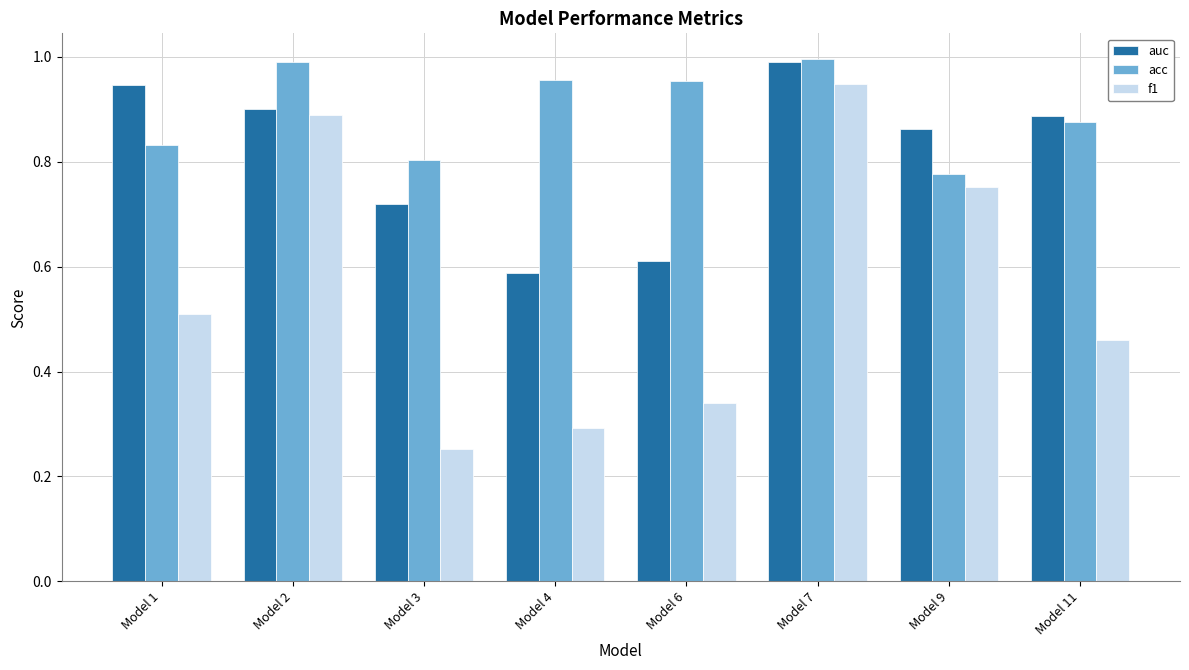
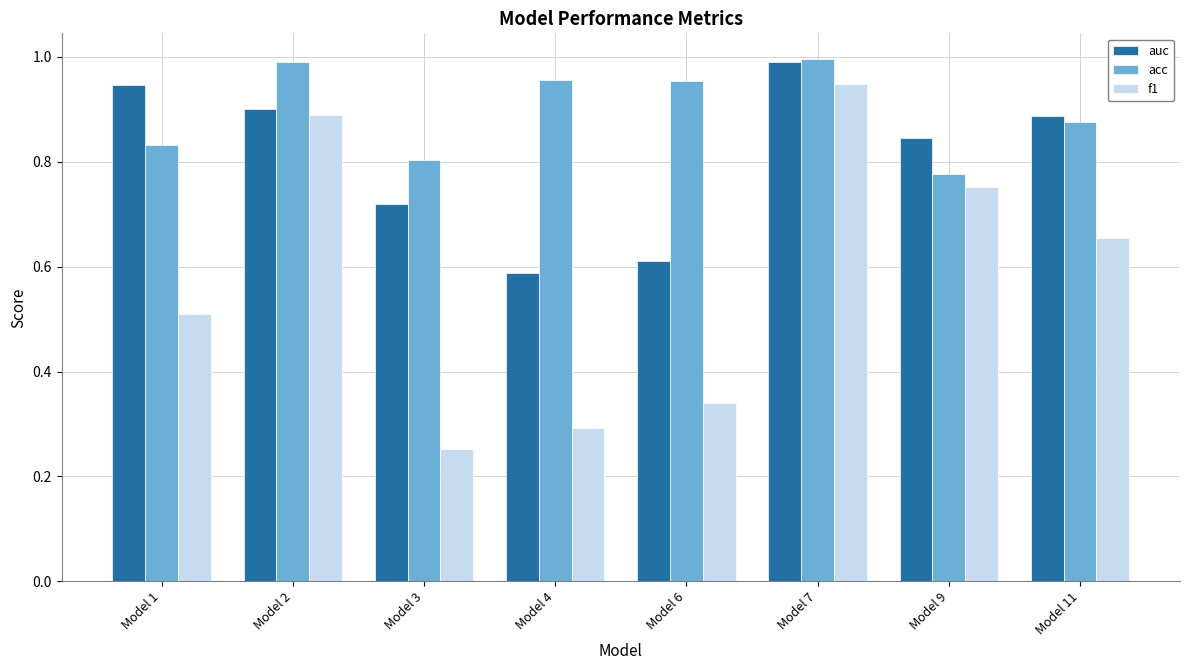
  {
    "auc": {
      "Model 1": 0.95,
      "Model 2": 0.90,
      "Model 3": 0.72,
      "Model 4": 0.59,
      "Model 6": 0.61,
      "Model 7": 0.99,
-     "Model 9": 0.86,
+     "Model 9": 0.85,
      "Model 11": 0.89
    },
    "acc": {
      "Model 1": 0.83,
      "Model 2": 0.99,
      "Model 3": 0.80,
      "Model 4": 0.95,
      "Model 6": 0.95,
      "Model 7": 0.99,
      "Model 9": 0.78,
      "Model 11": 0.88
    },
    "f1": {
      "Model 1": 0.51,
      "Model 2": 0.89,
      "Model 3": 0.25,
      "Model 4": 0.29,
      "Model 6": 0.34,
      "Model 7": 0.95,
      "Model 9": 0.75,
-     "Model 11": 0.46
+     "Model 11": 0.65
    }
  }
